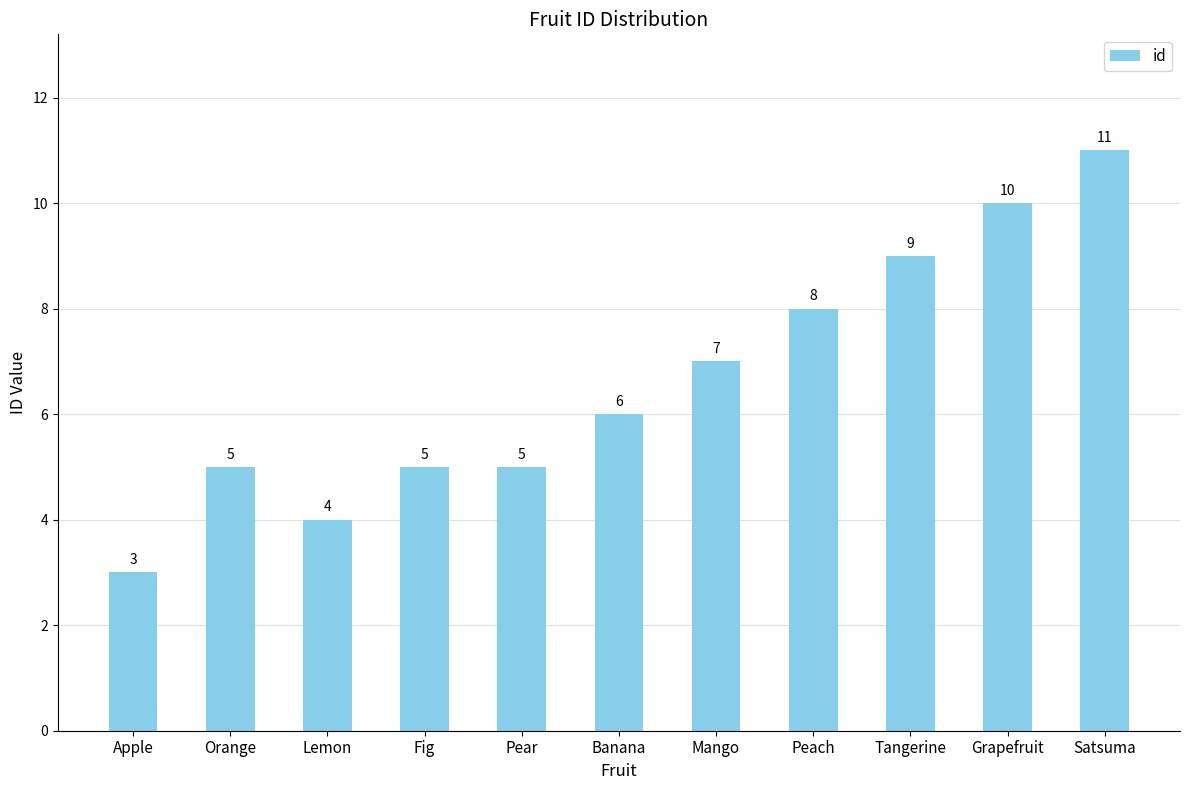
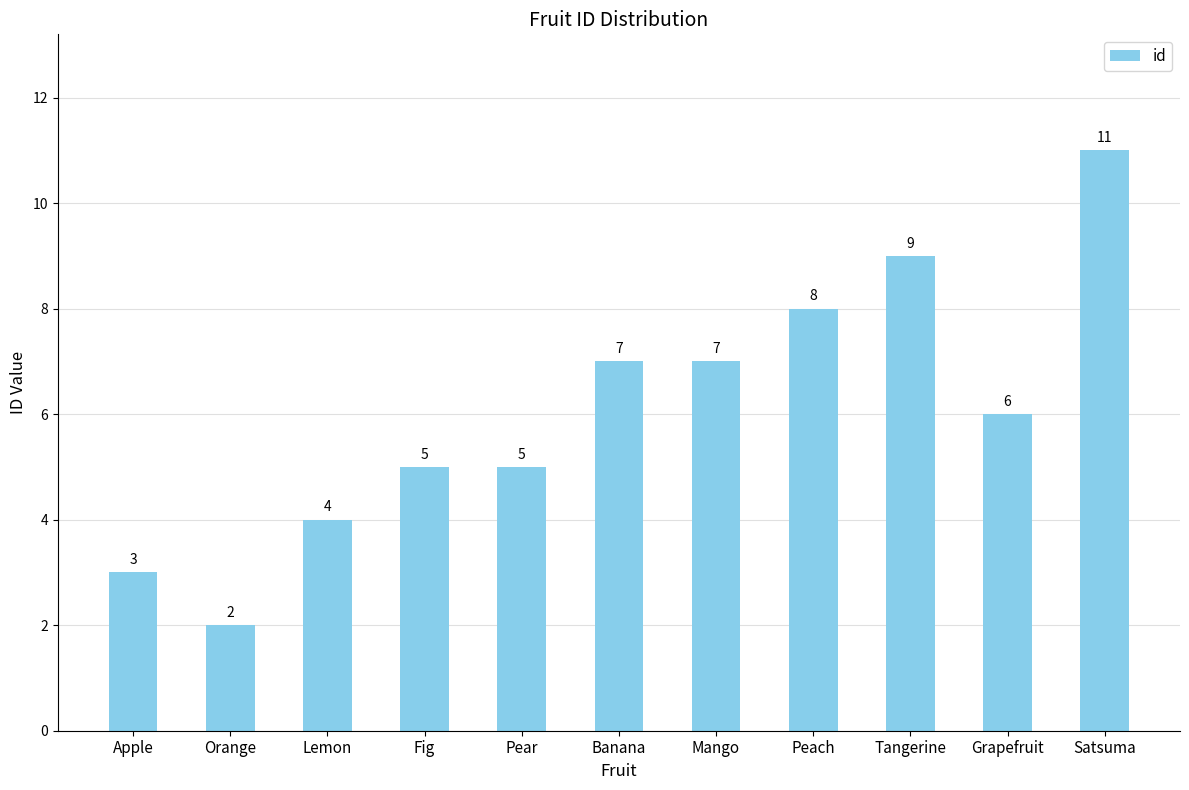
  {
    "Apple": 3,
-   "Orange": 5,
+   "Orange": 2,
    "Lemon": 4,
    "Fig": 5,
    "Pear": 5,
-   "Banana": 6,
+   "Banana": 7,
    "Mango": 7,
    "Peach": 8,
    "Tangerine": 9,
-   "Grapefruit": 10,
+   "Grapefruit": 6,
    "Satsuma": 11
  }
